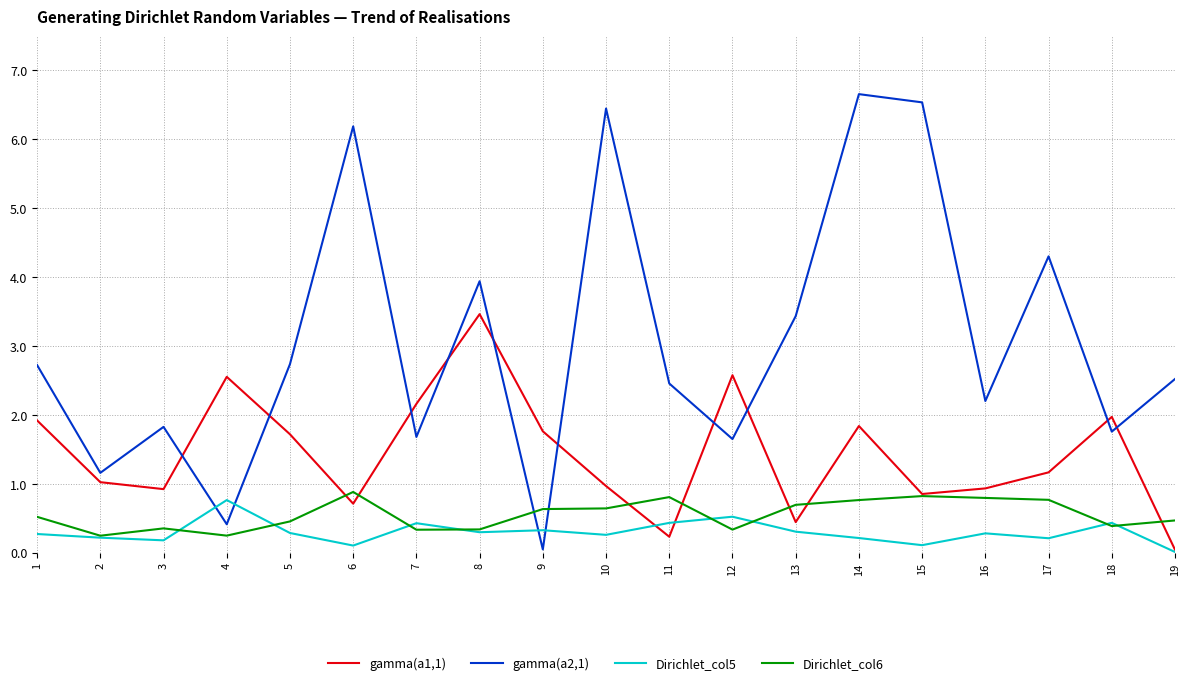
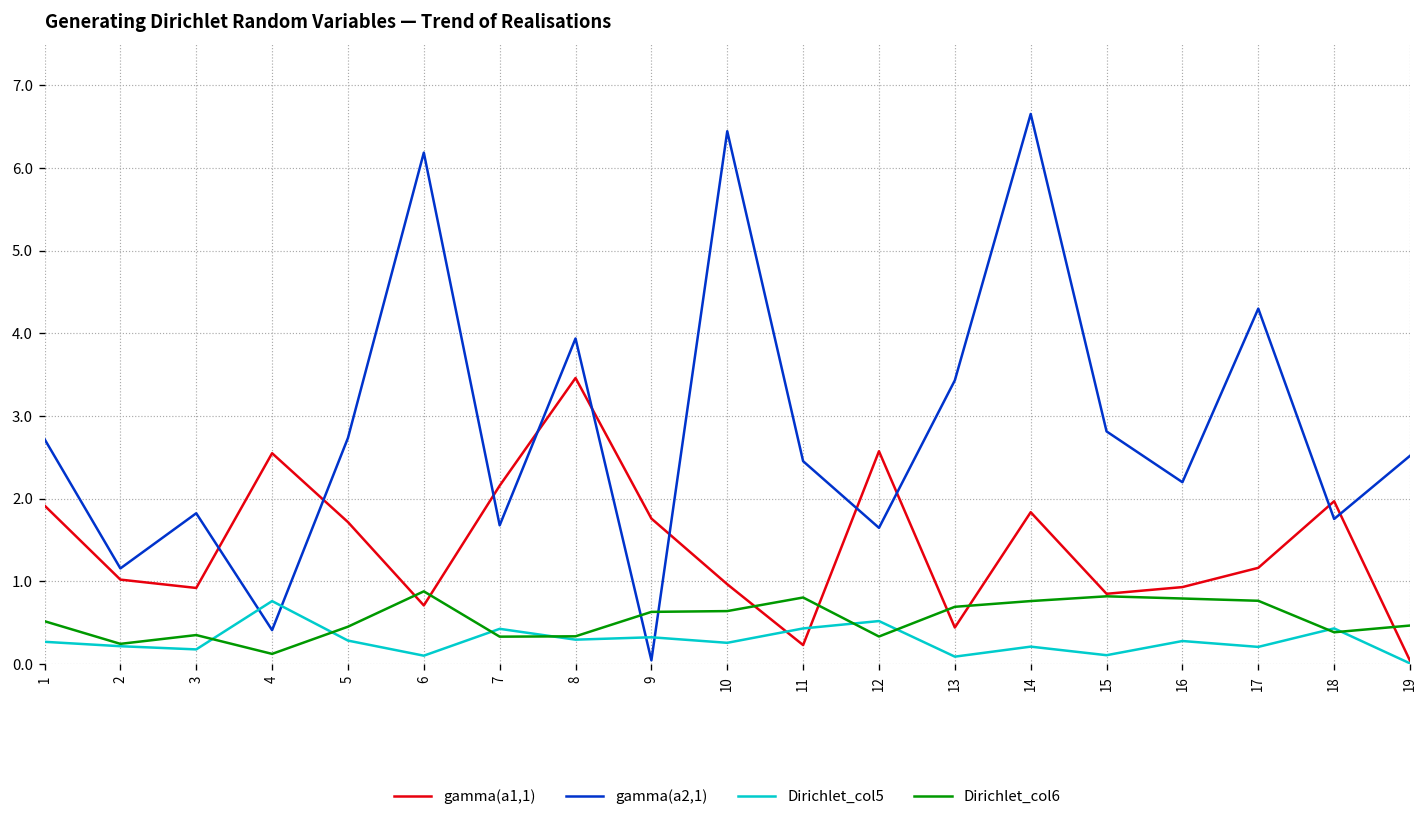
  {
    "gamma(a1,1)": {
      "1": 1.9,
      "2": 1.0,
      "3": 0.9,
      "4": 2.6,
      "5": 1.7,
      "6": 0.7,
      "7": 2.2,
      "8": 3.5,
      "9": 1.8,
      "10": 1.0,
      "11": 0.2,
      "12": 2.6,
      "13": 0.4,
      "14": 1.8,
      "16": 0.9,
      "17": 1.2,
      "18": 2.0
    },
    "gamma(a2,1)": {
      "1": 2.7,
      "2": 1.2,
      "3": 1.8,
      "4": 0.4,
      "5": 2.7,
      "6": 6.2,
      "7": 1.7,
      "8": 3.9,
      "9": 0.0,
      "10": 6.4,
      "11": 2.5,
      "12": 1.6,
      "13": 3.4,
      "14": 6.7,
-     "15": 6.5,
+     "15": 2.8,
      "16": 2.2,
      "17": 4.3,
      "18": 1.8,
      "19": 2.5
    },
    "Dirichlet_col5": {
      "1": 0.3,
      "3": 0.2,
      "4": 0.8,
      "5": 0.3,
      "6": 0.1,
      "7": 0.4,
      "8": 0.3,
      "9": 0.3,
      "10": 0.3,
      "11": 0.4,
      "12": 0.5,
-     "13": 0.3,
+     "13": 0.1,
      "14": 0.2,
      "15": 0.1,
      "16": 0.3,
      "17": 0.2,
      "18": 0.4
    },
    "Dirichlet_col6": {
      "1": 0.5,
      "3": 0.4,
-     "4": 0.2,
+     "4": 0.1,
      "5": 0.5,
      "6": 0.9,
      "7": 0.3,
      "8": 0.3,
      "9": 0.6,
      "10": 0.6,
      "11": 0.8,
      "12": 0.3,
      "13": 0.7,
      "14": 0.8,
      "16": 0.8,
      "17": 0.8,
      "18": 0.4,
      "19": 0.5
    }
  }
